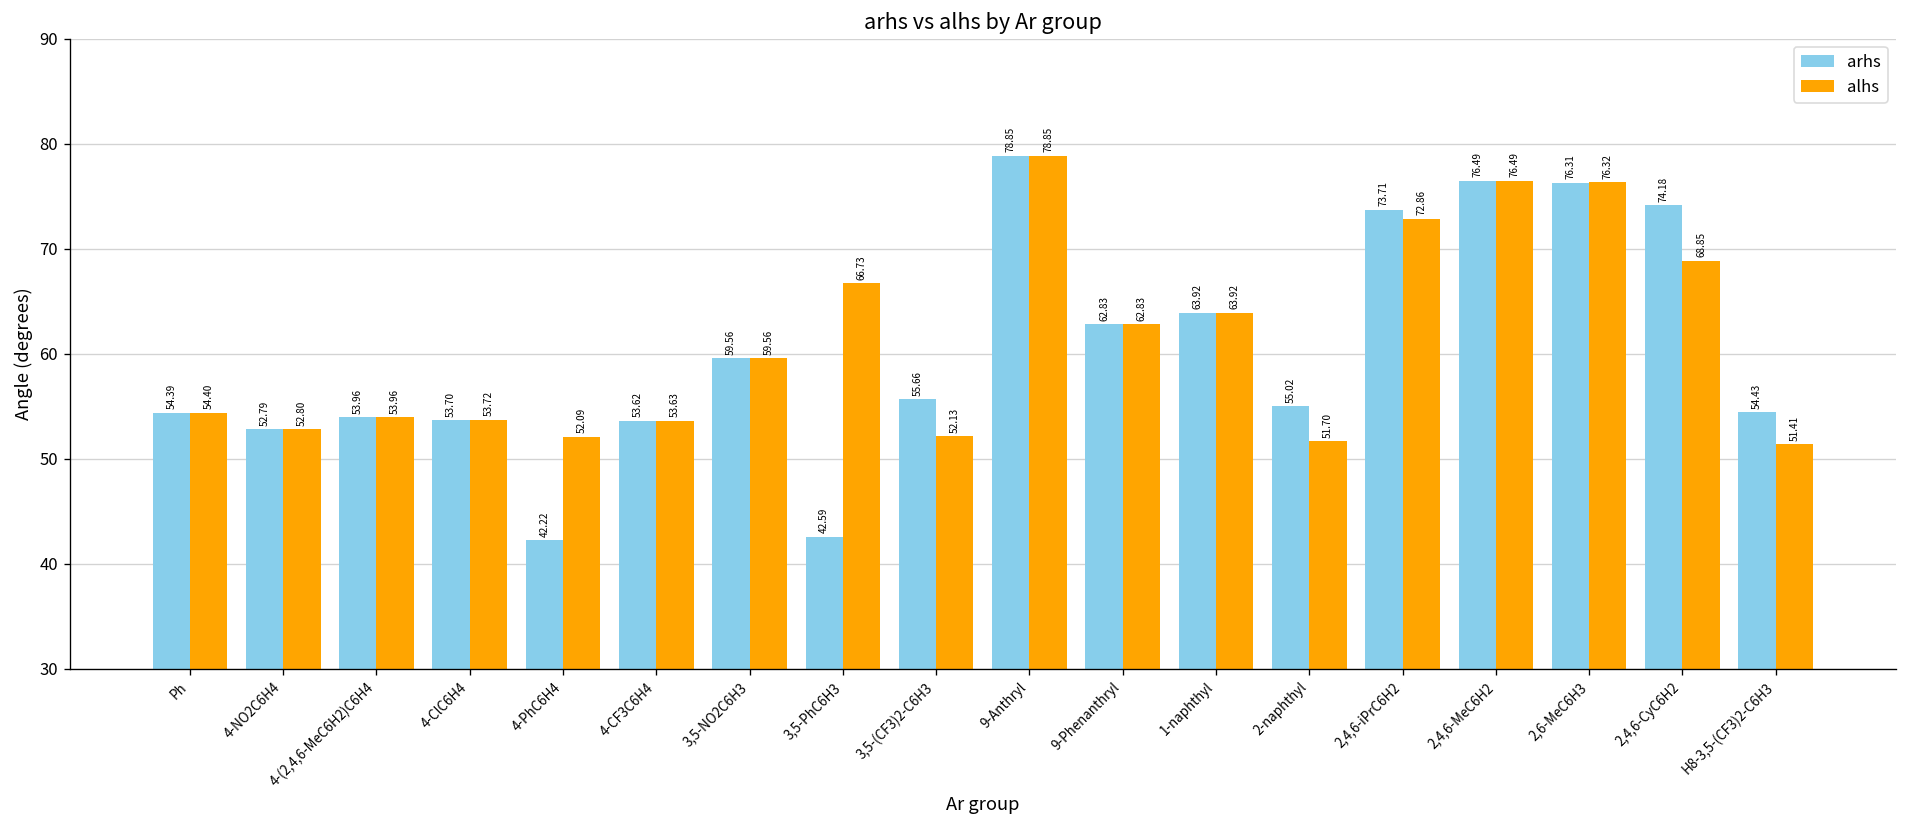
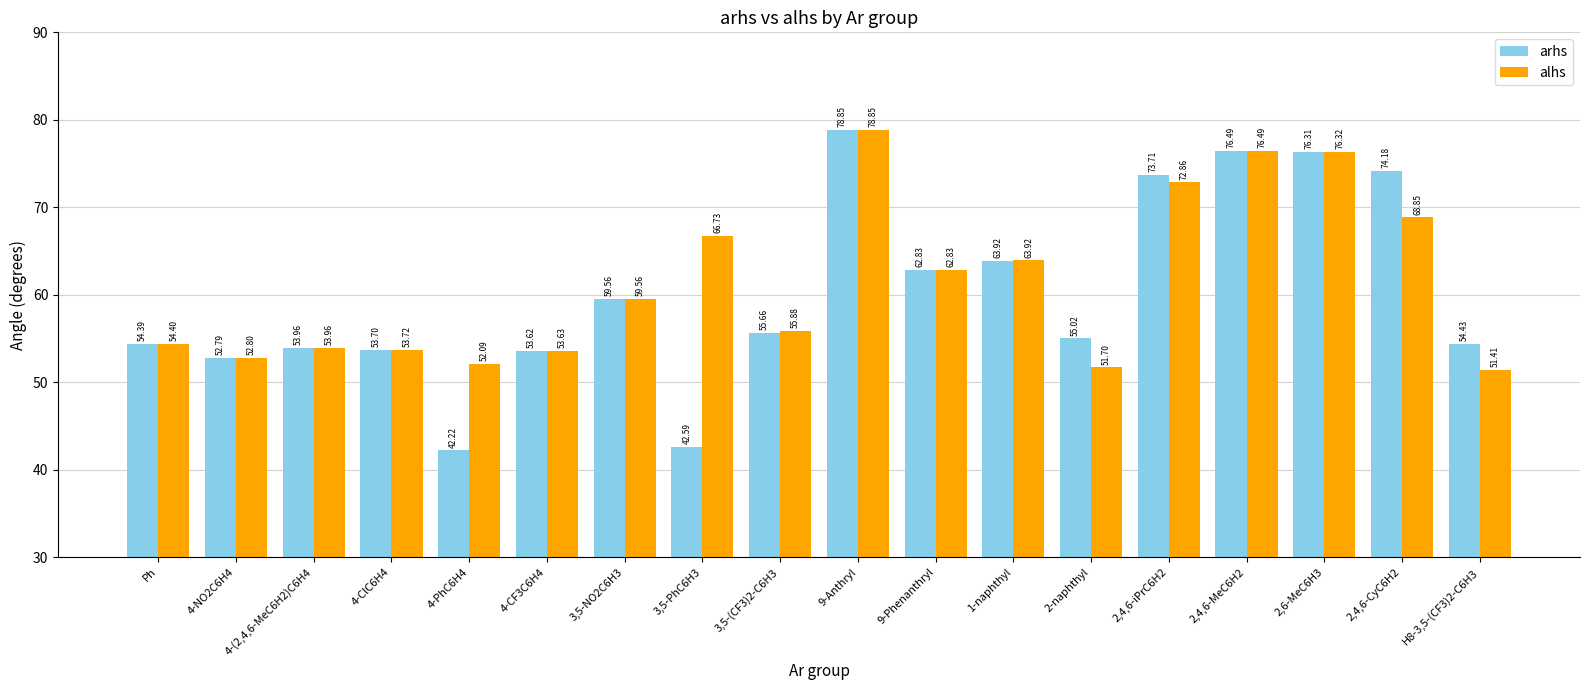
  {
    "arhs": {
      "Ph": 54.39,
      "4-NO2C6H4": 52.79,
      "4-(2,4,6-MeC6H2)C6H4": 53.96,
      "4-ClC6H4": 53.70,
      "4-PhC6H4": 42.22,
      "4-CF3C6H4": 53.62,
      "3,5-NO2C6H3": 59.56,
      "3,5-PhC6H3": 42.59,
      "3,5-(CF3)2-C6H3": 55.66,
      "9-Anthryl": 78.85,
      "9-Phenanthryl": 62.83,
      "1-naphthyl": 63.92,
      "2-naphthyl": 55.02,
      "2,4,6-iPrC6H2": 73.71,
      "2,4,6-MeC6H2": 76.49,
      "2,6-MeC6H3": 76.31,
      "2,4,6-CyC6H2": 74.18,
      "H8-3,5-(CF3)2-C6H3": 54.43
    },
    "alhs": {
      "Ph": 54.40,
      "4-NO2C6H4": 52.80,
      "4-(2,4,6-MeC6H2)C6H4": 53.96,
      "4-ClC6H4": 53.72,
      "4-PhC6H4": 52.09,
      "4-CF3C6H4": 53.63,
      "3,5-NO2C6H3": 59.56,
      "3,5-PhC6H3": 66.73,
-     "3,5-(CF3)2-C6H3": 52.13,
+     "3,5-(CF3)2-C6H3": 55.88,
      "9-Anthryl": 78.85,
      "9-Phenanthryl": 62.83,
      "1-naphthyl": 63.92,
      "2-naphthyl": 51.70,
      "2,4,6-iPrC6H2": 72.86,
      "2,4,6-MeC6H2": 76.49,
      "2,6-MeC6H3": 76.32,
      "2,4,6-CyC6H2": 68.85,
      "H8-3,5-(CF3)2-C6H3": 51.41
    }
  }
